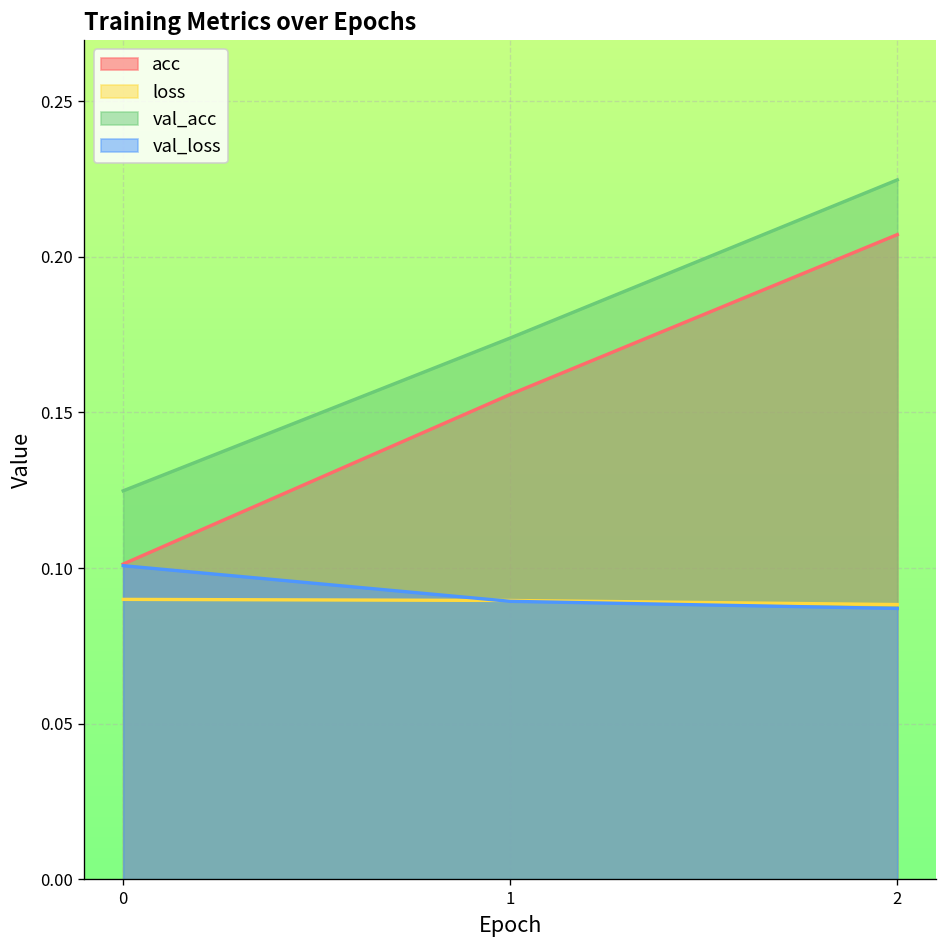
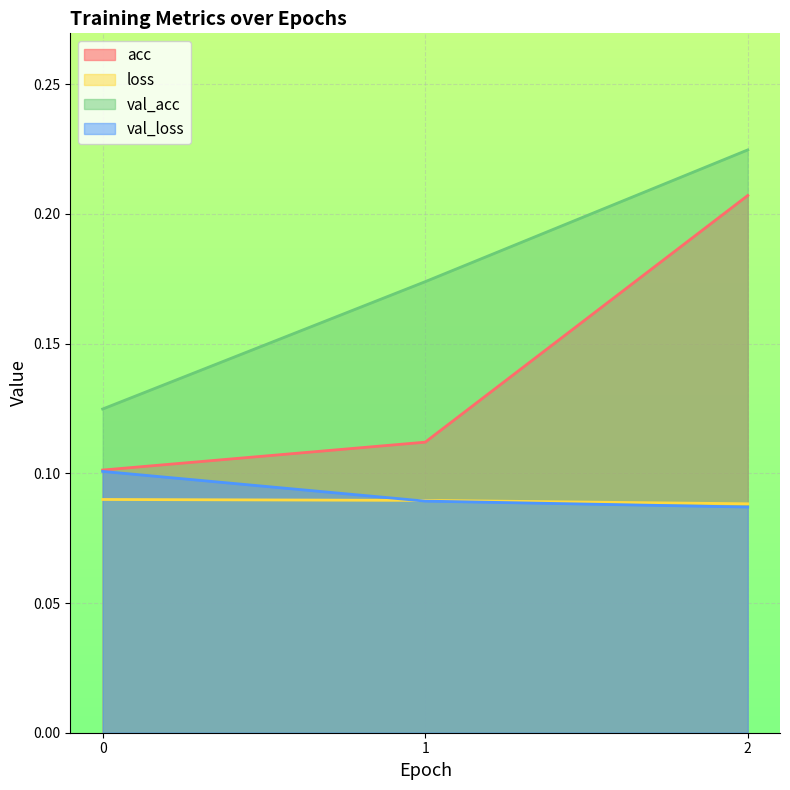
  {
    "acc": {
-     "1": 0.156,
+     "1": 0.112,
      "2": 0.207
    },
    "loss": {
      "0": 0.090,
      "2": 0.088
    },
    "val_acc": {
      "0": 0.125,
      "1": 0.174,
      "2": 0.225
    },
    "val_loss": {
      "2": 0.087
    }
  }
